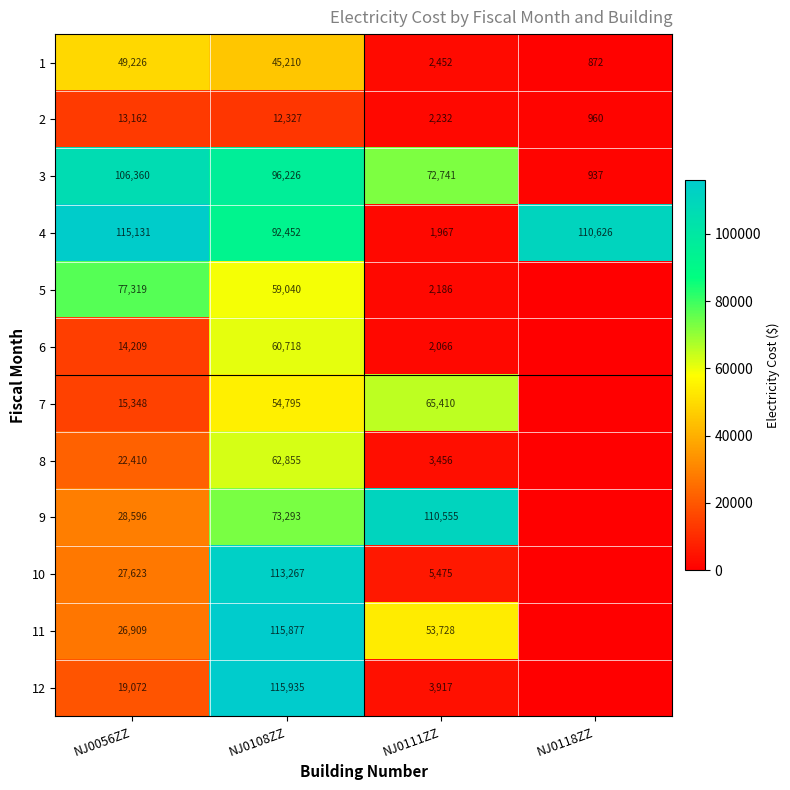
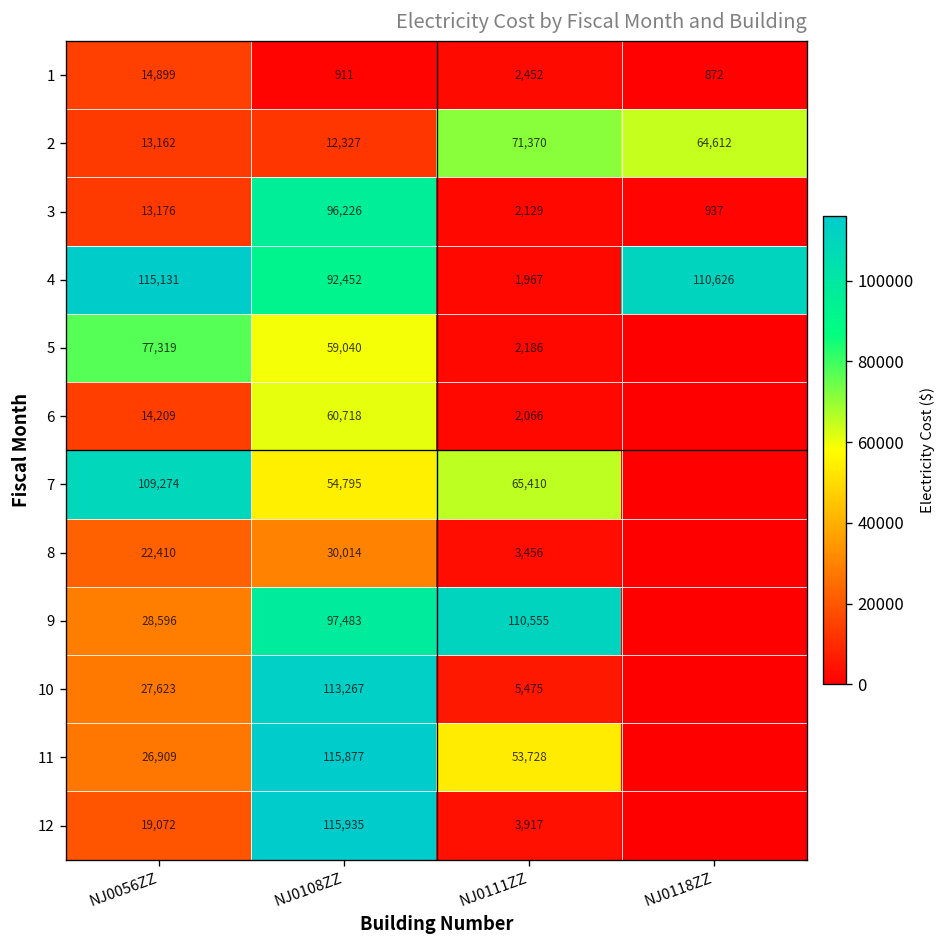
  {
    "1": {
-     "NJ0056ZZ": "49,226",
-     "NJ0108ZZ": "45,210",
+     "NJ0056ZZ": "14,899",
+     "NJ0108ZZ": "911",
      "NJ0111ZZ": "2,452",
      "NJ0118ZZ": "872"
    },
    "2": {
      "NJ0056ZZ": "13,162",
      "NJ0108ZZ": "12,327",
-     "NJ0111ZZ": "2,232",
-     "NJ0118ZZ": "960"
+     "NJ0111ZZ": "71,370",
+     "NJ0118ZZ": "64,612"
    },
    "3": {
-     "NJ0056ZZ": "106,360",
+     "NJ0056ZZ": "13,176",
      "NJ0108ZZ": "96,226",
-     "NJ0111ZZ": "72,741",
+     "NJ0111ZZ": "2,129",
      "NJ0118ZZ": "937"
    },
    "4": {
      "NJ0056ZZ": "115,131",
      "NJ0108ZZ": "92,452",
      "NJ0111ZZ": "1,967",
      "NJ0118ZZ": "110,626"
    },
    "5": {
      "NJ0056ZZ": "77,319",
      "NJ0108ZZ": "59,040",
      "NJ0111ZZ": "2,186"
    },
    "6": {
      "NJ0056ZZ": "14,209",
      "NJ0108ZZ": "60,718",
      "NJ0111ZZ": "2,066"
    },
    "7": {
-     "NJ0056ZZ": "15,348",
+     "NJ0056ZZ": "109,274",
      "NJ0108ZZ": "54,795",
      "NJ0111ZZ": "65,410"
    },
    "8": {
      "NJ0056ZZ": "22,410",
-     "NJ0108ZZ": "62,855",
+     "NJ0108ZZ": "30,014",
      "NJ0111ZZ": "3,456"
    },
    "9": {
      "NJ0056ZZ": "28,596",
-     "NJ0108ZZ": "73,293",
+     "NJ0108ZZ": "97,483",
      "NJ0111ZZ": "110,555"
    },
    "10": {
      "NJ0056ZZ": "27,623",
      "NJ0108ZZ": "113,267",
      "NJ0111ZZ": "5,475"
    },
    "11": {
      "NJ0056ZZ": "26,909",
      "NJ0108ZZ": "115,877",
      "NJ0111ZZ": "53,728"
    },
    "12": {
      "NJ0056ZZ": "19,072",
      "NJ0108ZZ": "115,935",
      "NJ0111ZZ": "3,917"
    }
  }
